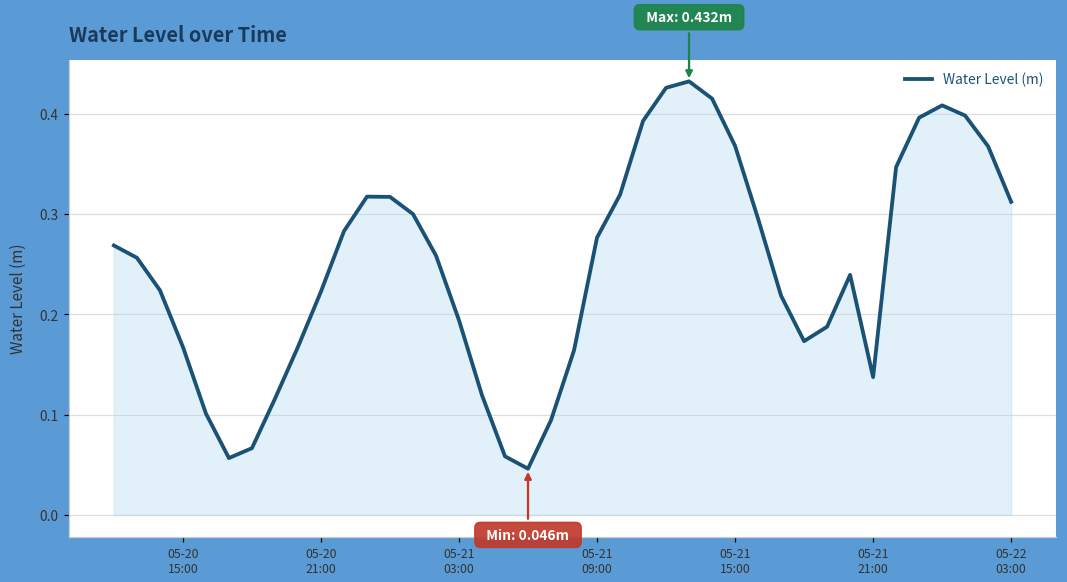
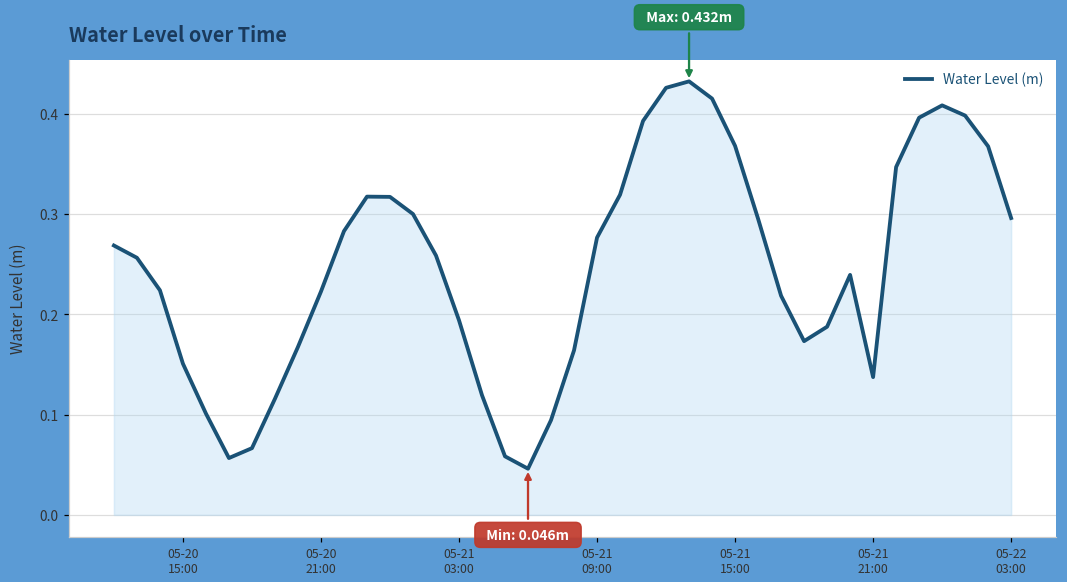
  {
-   "05-20 15:00": 0.17,
+   "05-20 15:00": 0.15,
    "05-20 21:00": 0.22,
    "05-21 03:00": 0.19,
    "05-21 09:00": 0.28,
    "05-21 15:00": 0.37,
    "05-21 21:00": 0.14,
-   "05-22 03:00": 0.31
+   "05-22 03:00": 0.30
  }
